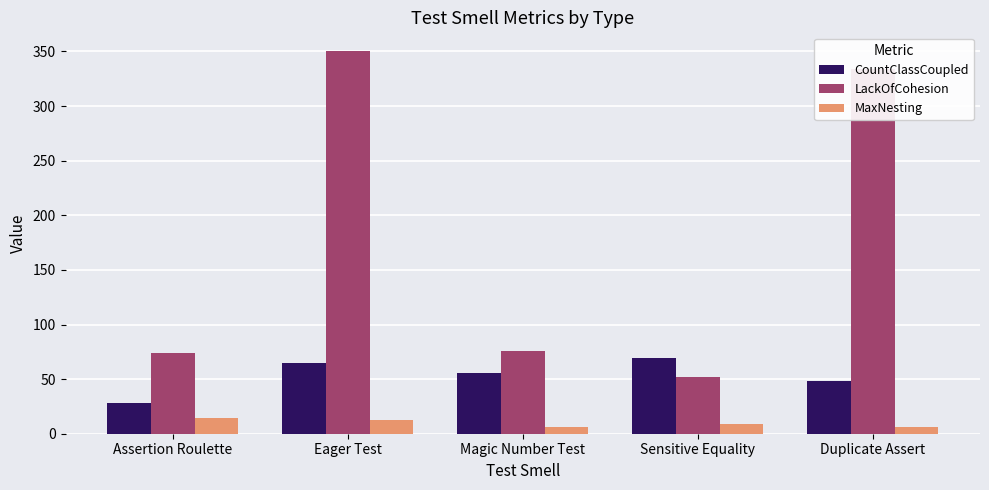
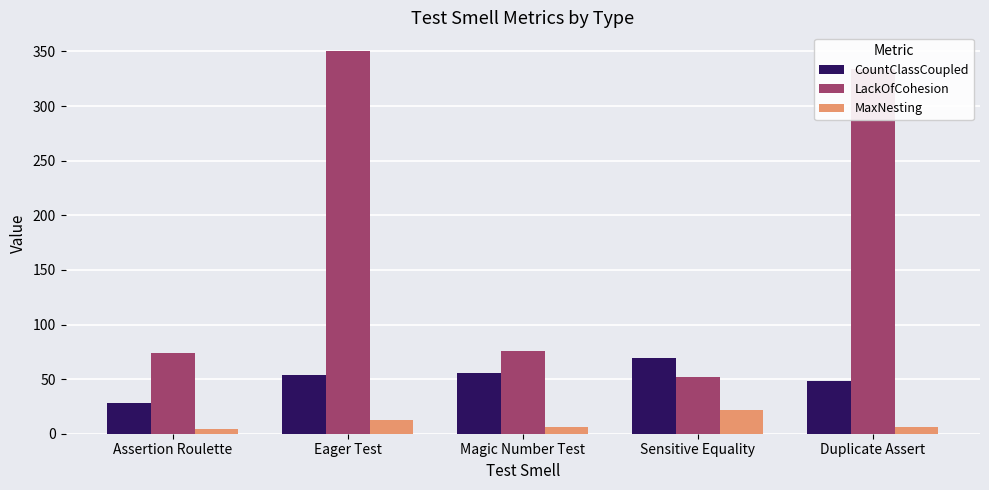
  {
    "CountClassCoupled": {
      "Assertion Roulette": 28,
-     "Eager Test": 65,
+     "Eager Test": 54,
      "Magic Number Test": 56,
      "Sensitive Equality": 69,
      "Duplicate Assert": 48
    },
    "LackOfCohesion": {
      "Assertion Roulette": 74,
      "Eager Test": 350,
      "Magic Number Test": 76,
      "Sensitive Equality": 52
    },
    "MaxNesting": {
-     "Assertion Roulette": 14,
+     "Assertion Roulette": 4,
      "Eager Test": 13,
      "Magic Number Test": 6,
-     "Sensitive Equality": 9,
+     "Sensitive Equality": 22,
      "Duplicate Assert": 6
    }
  }
